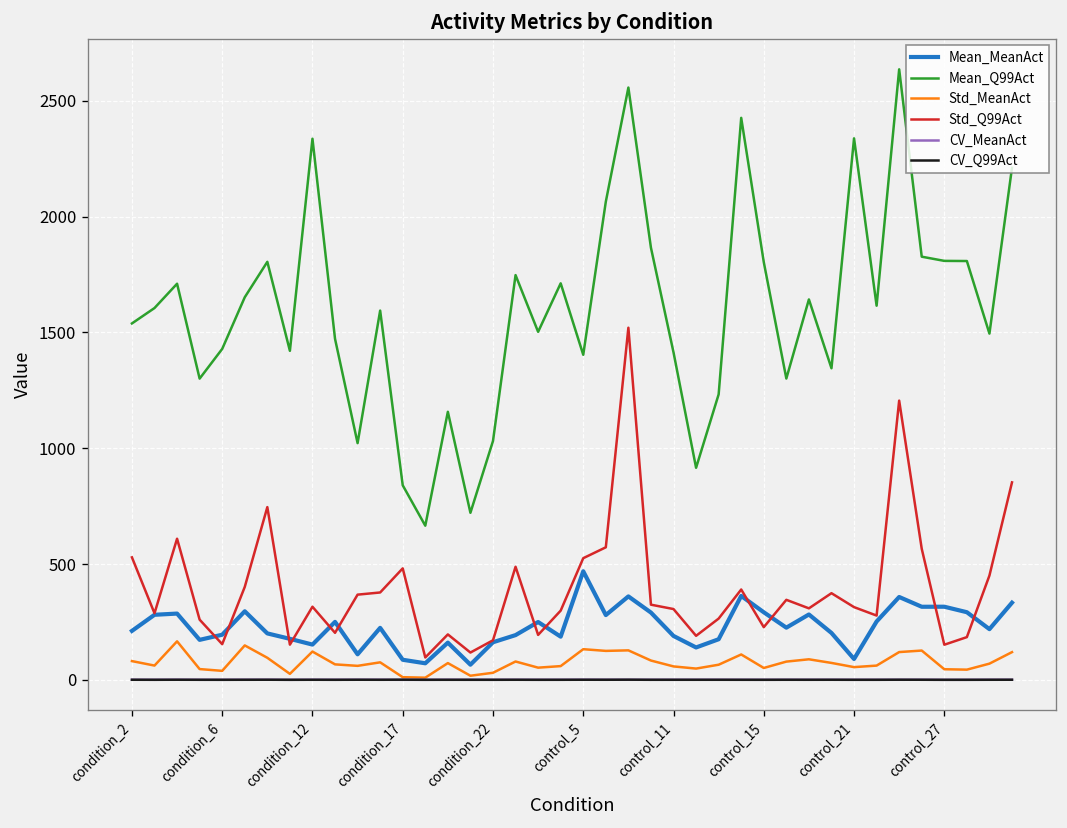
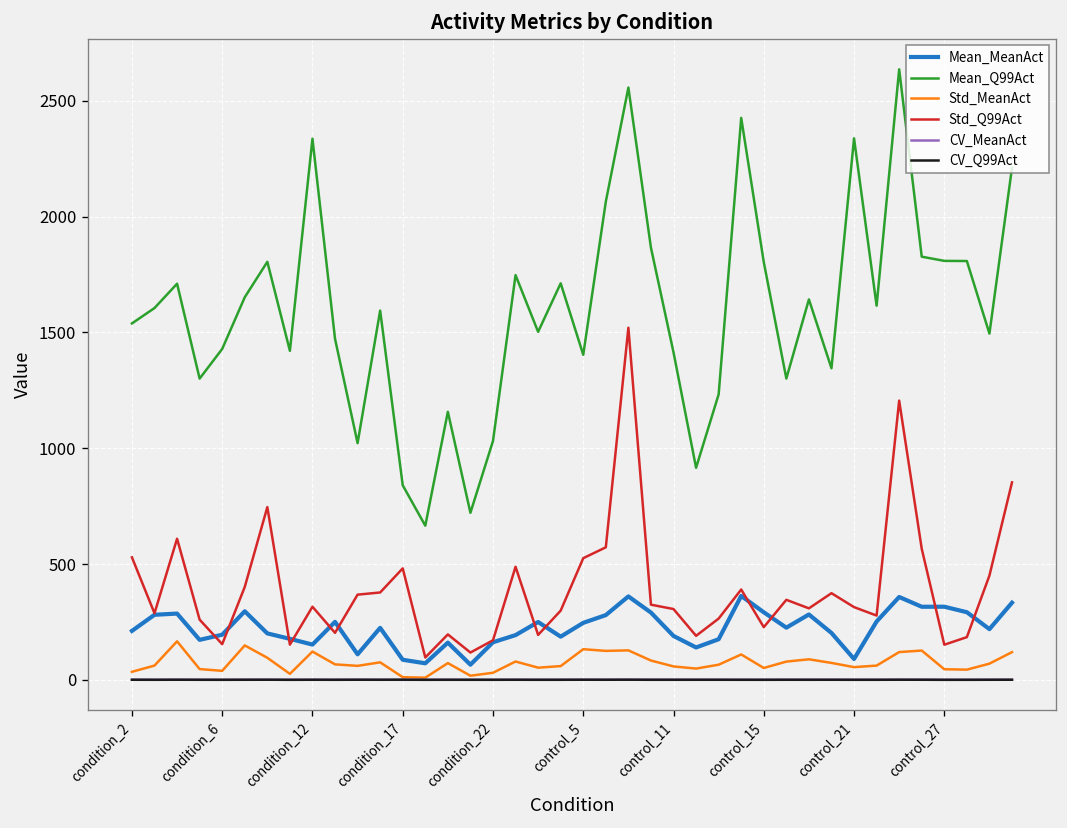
  {
    "Mean_MeanAct": {
      "condition_2": 210,
      "condition_6": 190,
      "condition_12": 150,
      "condition_17": 90,
-     "control_5": 470,
+     "control_5": 250,
      "control_11": 190,
      "control_15": 290,
      "control_21": 90,
      "control_27": 320
    },
    "Mean_Q99Act": {
      "condition_2": 1540,
      "condition_6": 1430,
      "condition_12": 2340,
      "condition_17": 840,
      "condition_22": 1030,
      "control_5": 1400,
      "control_11": 1410,
      "control_15": 1800,
      "control_21": 2340,
      "control_27": 1810
    },
    "Std_MeanAct": {
-     "condition_2": 80,
+     "condition_2": 30,
      "condition_6": 40,
      "condition_12": 120,
      "condition_22": 30,
      "control_5": 130,
      "control_11": 60,
      "control_15": 50,
      "control_21": 50,
      "control_27": 50
    },
    "Std_Q99Act": {
      "condition_2": 530,
      "condition_6": 150,
      "condition_12": 320,
      "condition_17": 480,
      "control_5": 530,
      "control_11": 310,
      "control_15": 230,
      "control_21": 310,
      "control_27": 150
    },
    "CV_Q99Act": {
      "condition_2": 0,
      "condition_6": 0,
      "condition_12": 0,
      "condition_22": 0,
      "control_5": 0,
      "control_11": 0,
      "control_15": 0,
      "control_21": 0,
      "control_27": 0
    }
  }
